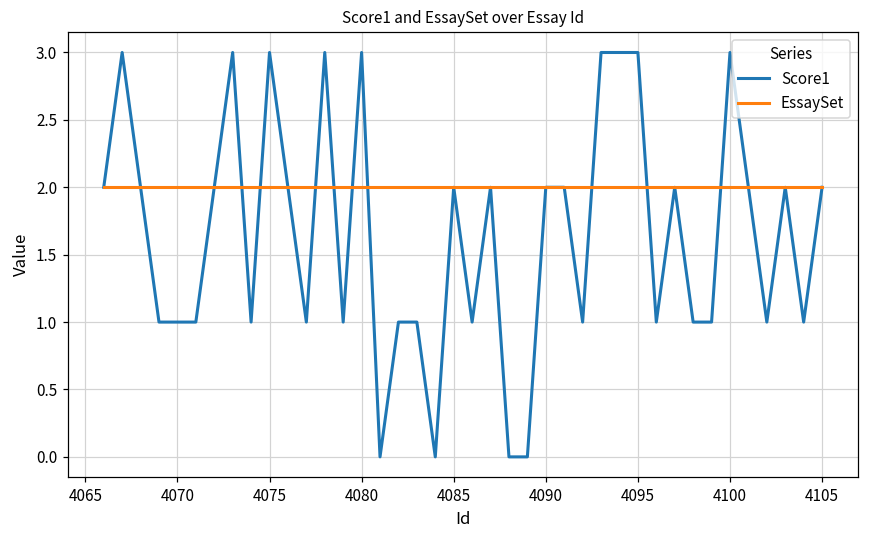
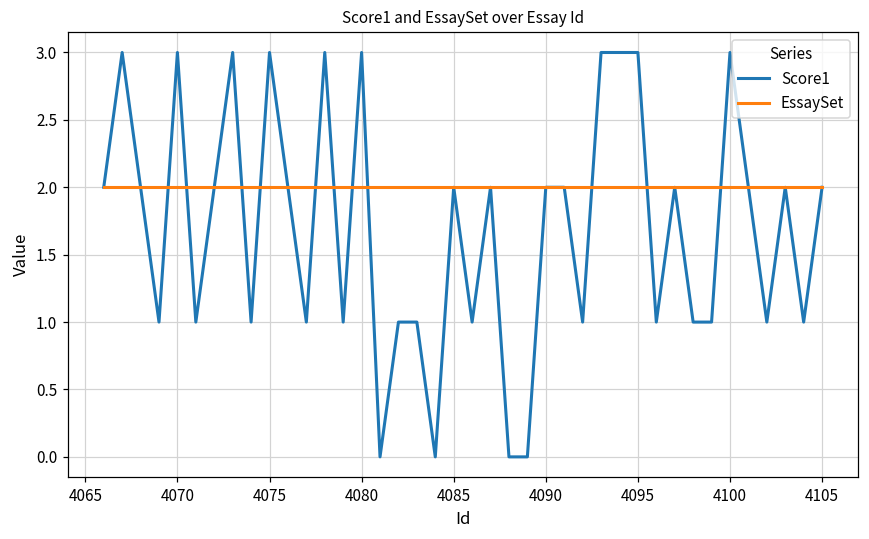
  {
    "Score1": {
-     "4070": 1,
+     "4070": 3,
      "4075": 3,
      "4080": 3,
      "4095": 3,
      "4100": 3
    },
    "EssaySet": {
      "4070": 2,
      "4075": 2,
      "4080": 2,
      "4095": 2,
      "4100": 2
    }
  }
